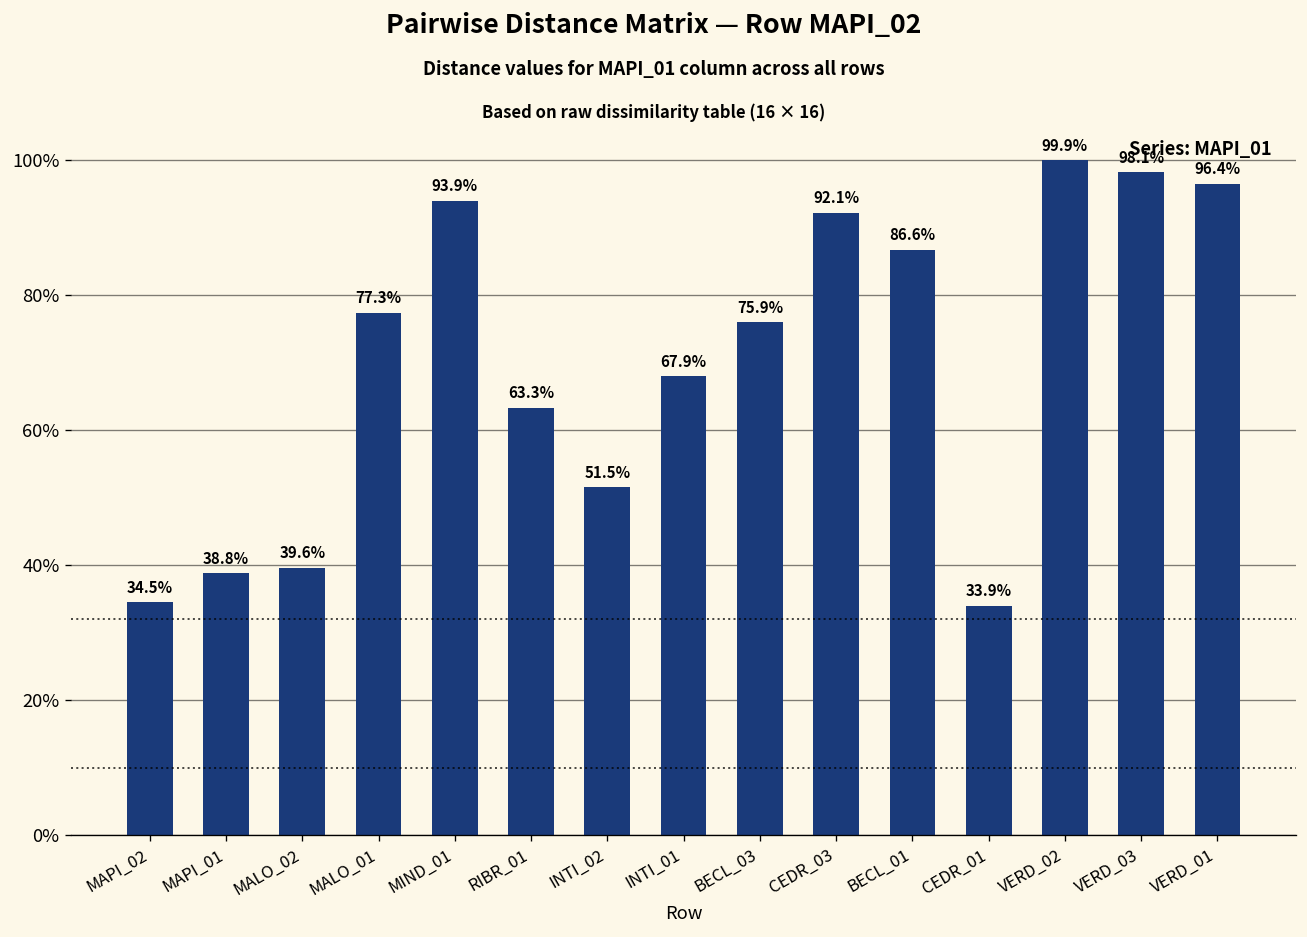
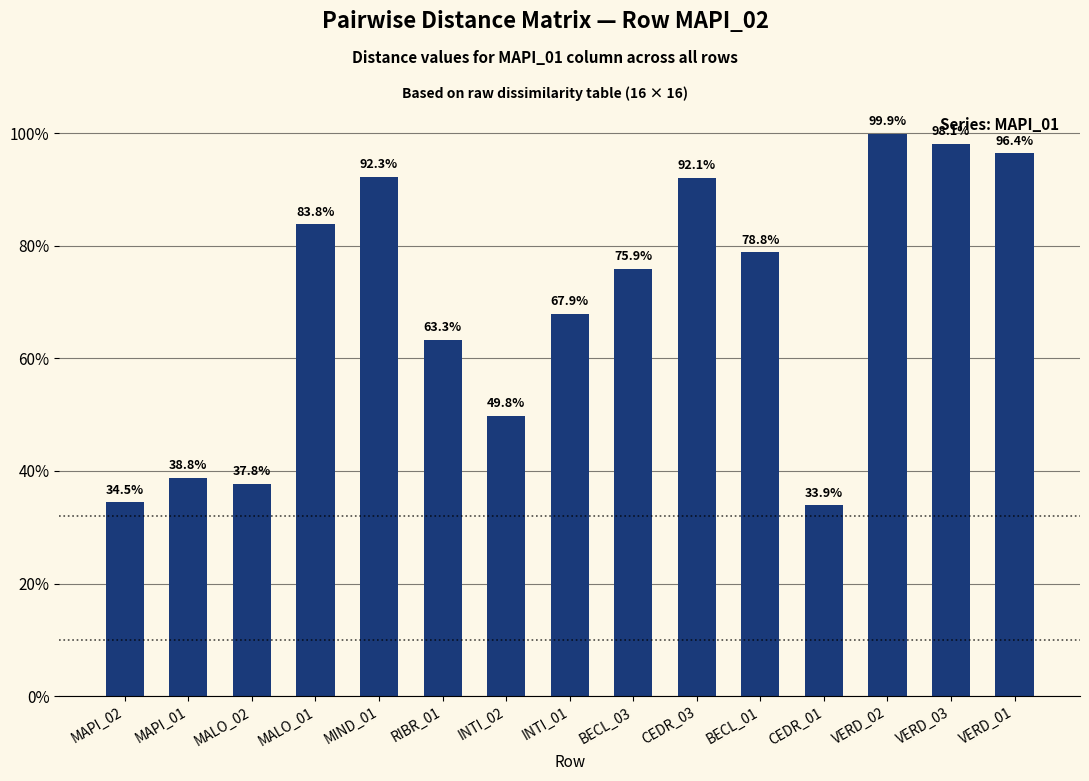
  {
    "MAPI_02": "34.5%",
    "MAPI_01": "38.8%",
-   "MALO_02": "39.6%",
-   "MALO_01": "77.3%",
-   "MIND_01": "93.9%",
+   "MALO_02": "37.8%",
+   "MALO_01": "83.8%",
+   "MIND_01": "92.3%",
    "RIBR_01": "63.3%",
-   "INTI_02": "51.5%",
+   "INTI_02": "49.8%",
    "INTI_01": "67.9%",
    "BECL_03": "75.9%",
    "CEDR_03": "92.1%",
-   "BECL_01": "86.6%",
+   "BECL_01": "78.8%",
    "CEDR_01": "33.9%",
    "VERD_02": "99.9%",
    "VERD_03": "01",
    "VERD_01": "96.4%"
  }
